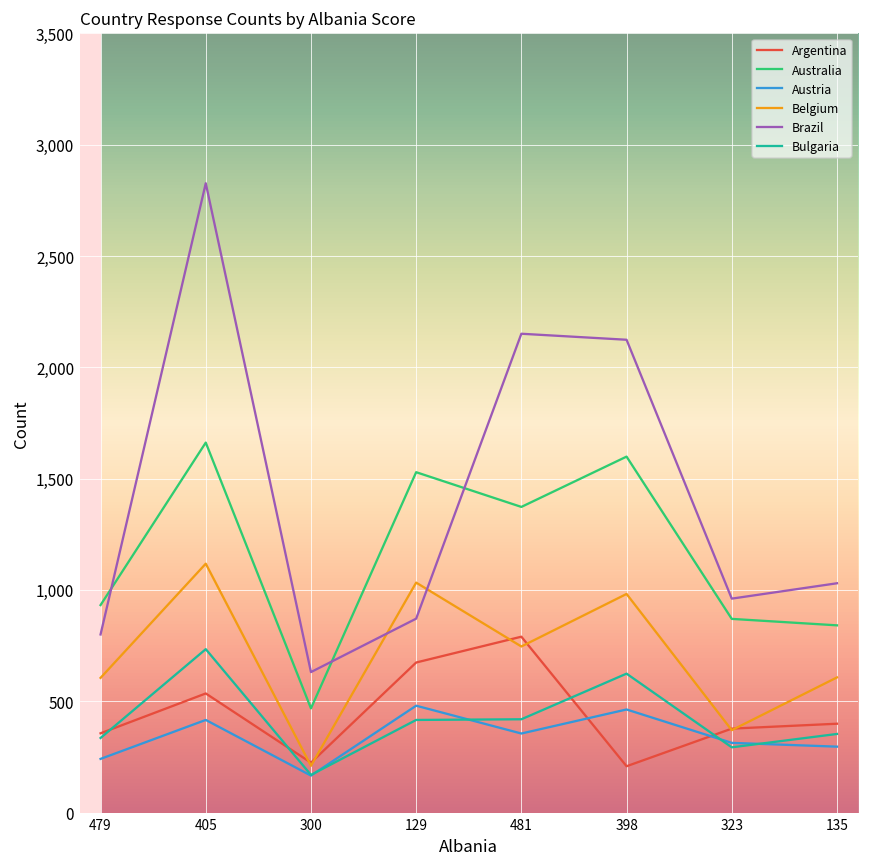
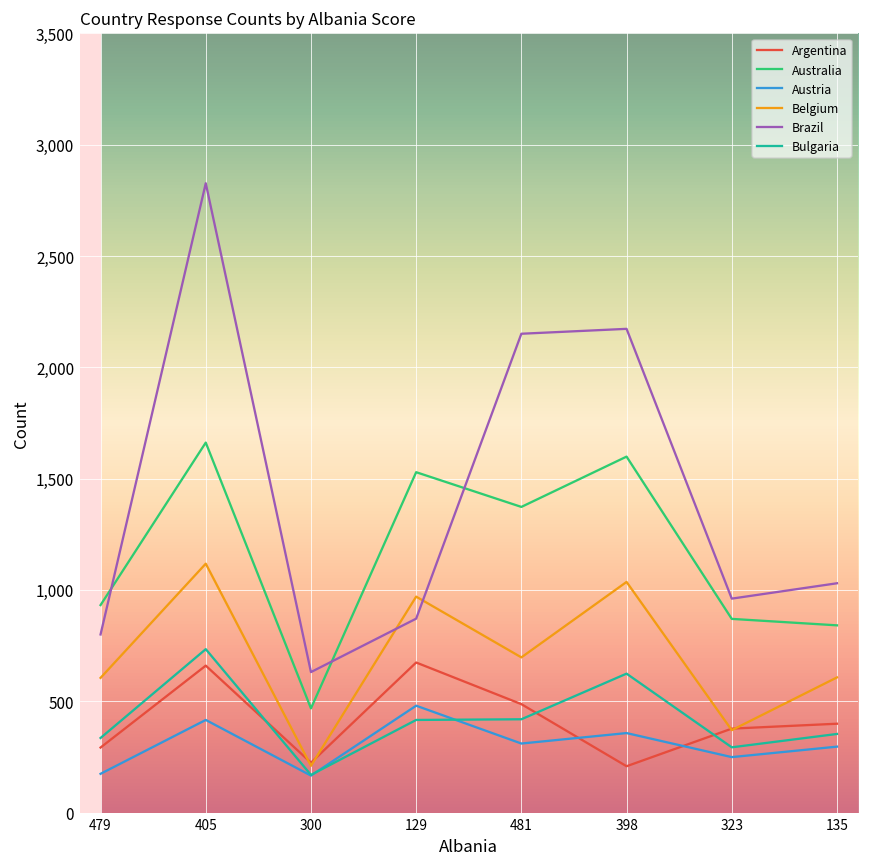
  {
    "Argentina": {
-     "479": "360",
-     "405": "540",
+     "479": "290",
+     "405": "660",
      "300": "220",
      "129": "670",
-     "481": "790",
+     "481": "490",
      "398": "210",
      "135": "400"
    },
    "Austria": {
-     "479": "240",
+     "479": "170",
      "405": "420",
      "129": "480",
-     "481": "360",
-     "398": "460",
-     "323": "310",
+     "481": "310",
+     "398": "360",
+     "323": "250",
      "135": "300"
    },
    "Belgium": {
      "479": "610",
      "405": "1,120",
      "300": "210",
-     "129": "1,030",
-     "481": "750",
-     "398": "980",
+     "129": "970",
+     "481": "700",
+     "398": "1,040",
      "135": "610"
    },
    "Brazil": {
      "479": "800",
      "405": "2,830",
      "300": "630",
      "129": "870",
      "481": "2,150",
-     "398": "2,120",
+     "398": "2,170",
      "323": "960",
      "135": "1,030"
    }
  }
